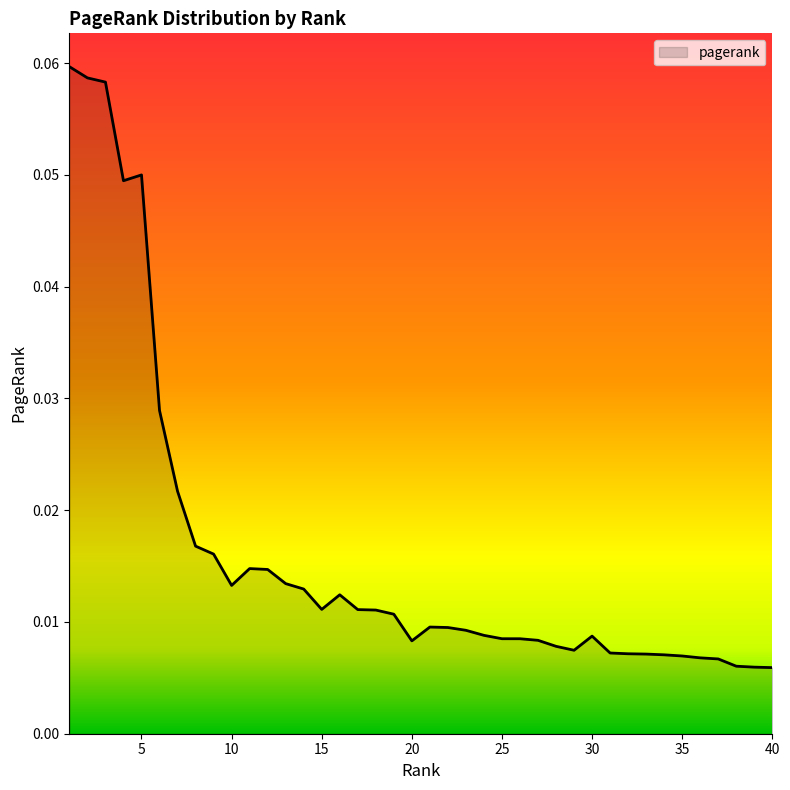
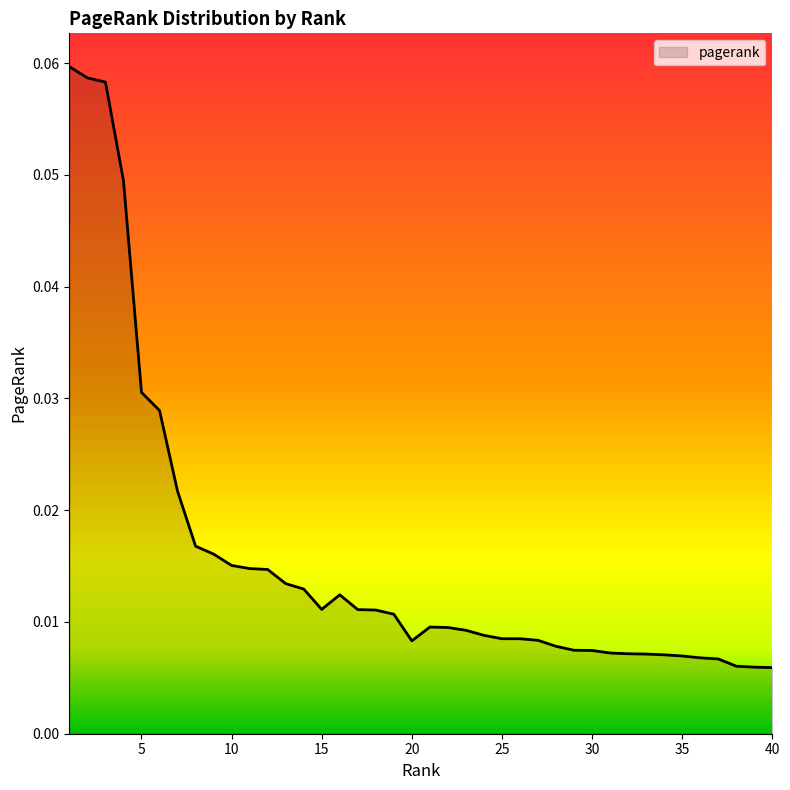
  {
-   "5": 0.0500,
-   "10": 0.0133,
+   "5": 0.0305,
+   "10": 0.0151,
    "15": 0.0111,
    "20": 0.0083,
    "25": 0.0085,
-   "30": 0.0087,
+   "30": 0.0074,
    "35": 0.0070,
    "40": 0.0059
  }
